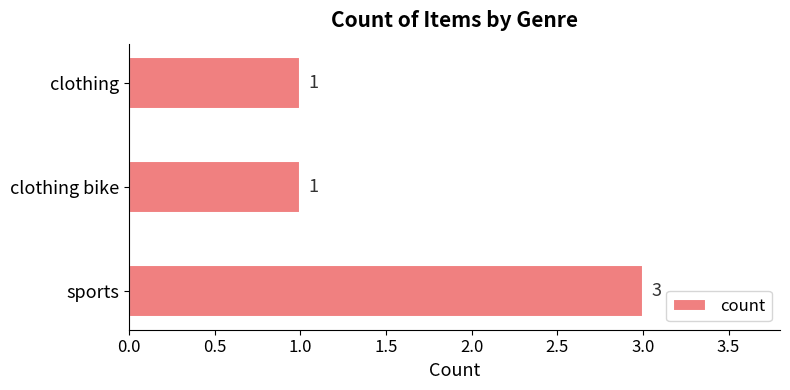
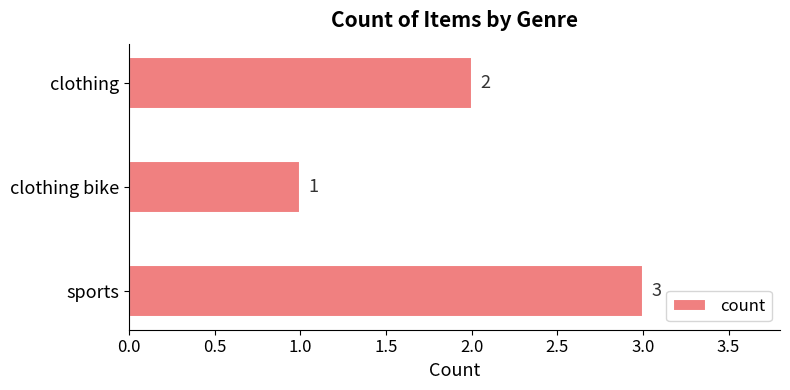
  {
-   "clothing": 1,
+   "clothing": 2,
    "clothing bike": 1,
    "sports": 3
  }
